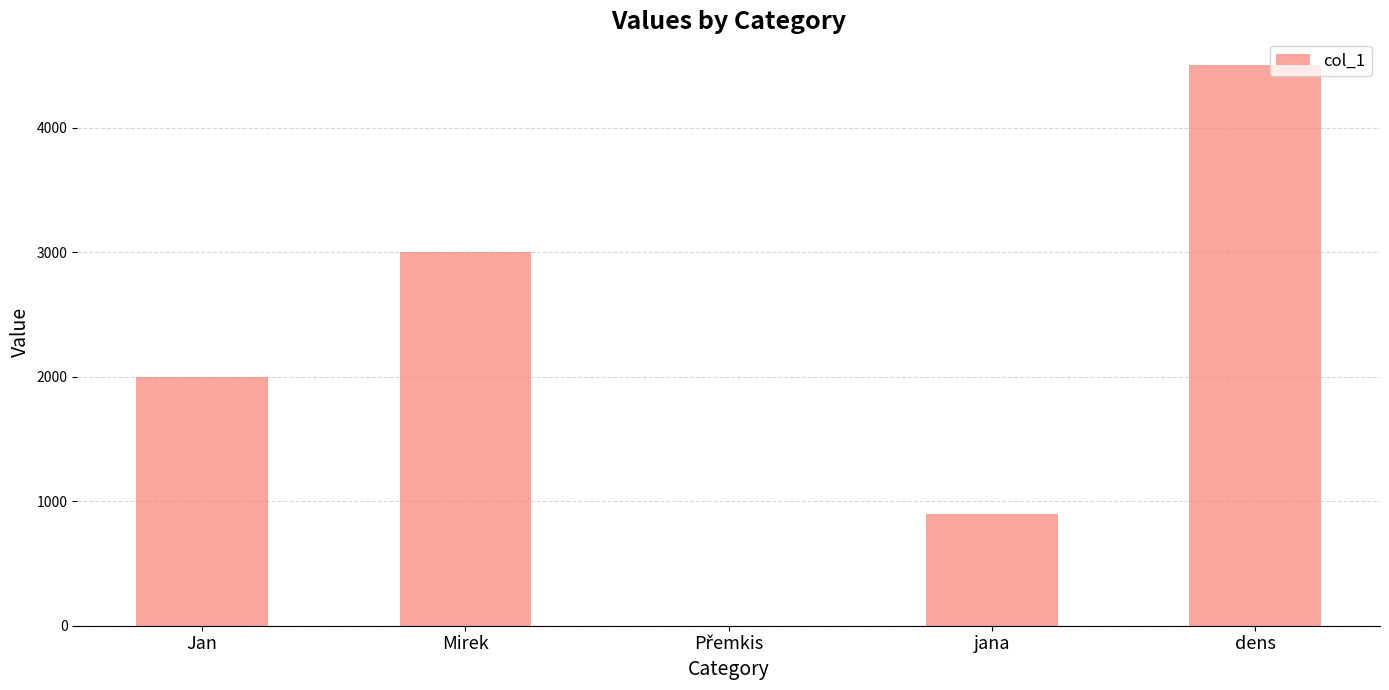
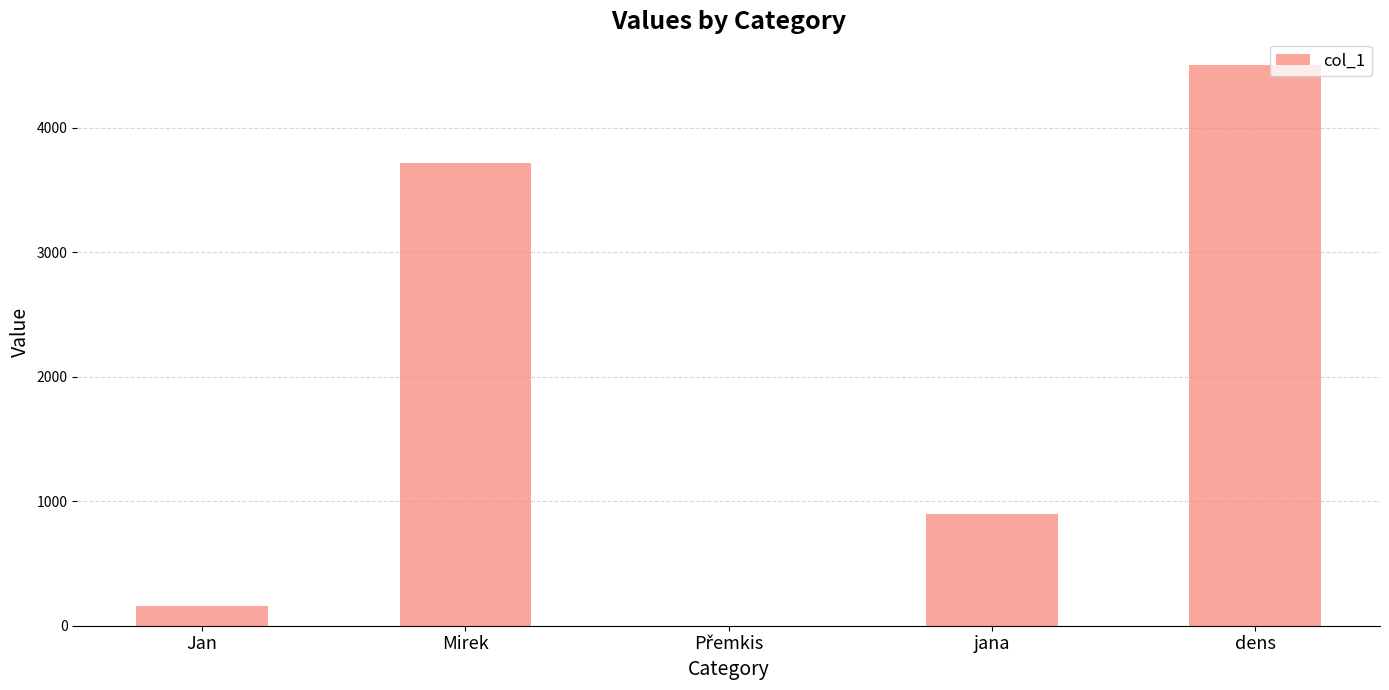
  {
-   "Jan": 2000,
-   "Mirek": 3000,
+   "Jan": 160,
+   "Mirek": 3720,
    "Přemkis": 0,
    "jana": 890,
    "dens": 4500
  }
